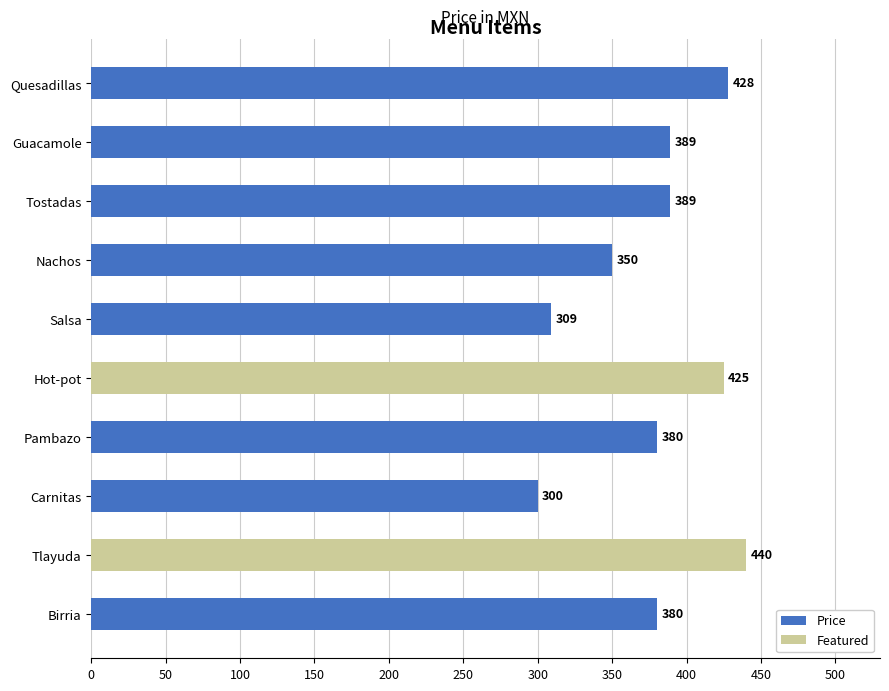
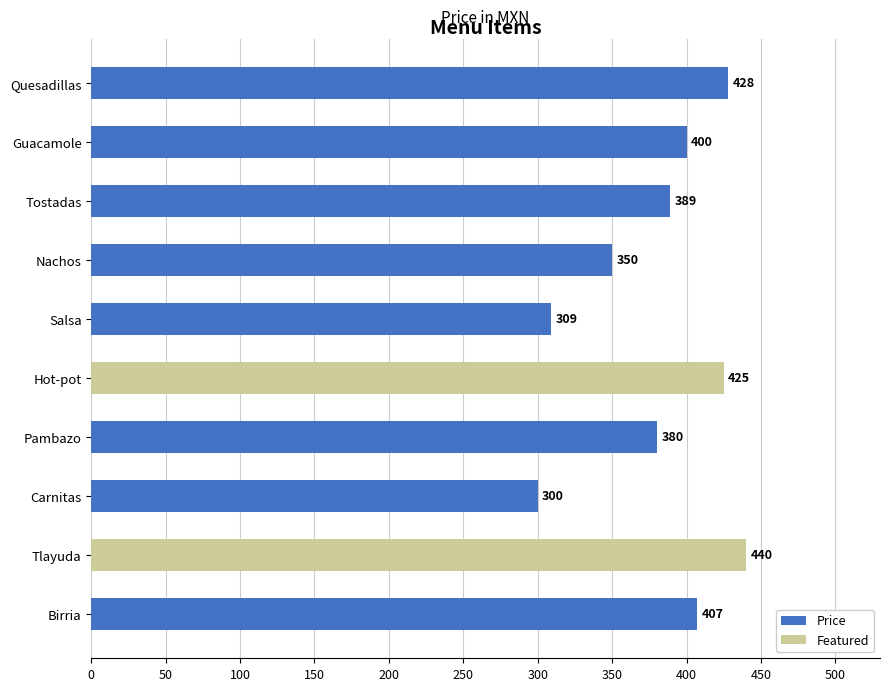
  {
    "Quesadillas": 428,
-   "Guacamole": 389,
+   "Guacamole": 400,
    "Tostadas": 389,
    "Nachos": 350,
    "Salsa": 309,
    "Hot-pot": 425,
    "Pambazo": 380,
    "Carnitas": 300,
    "Tlayuda": 440,
-   "Birria": 380
+   "Birria": 407
  }
